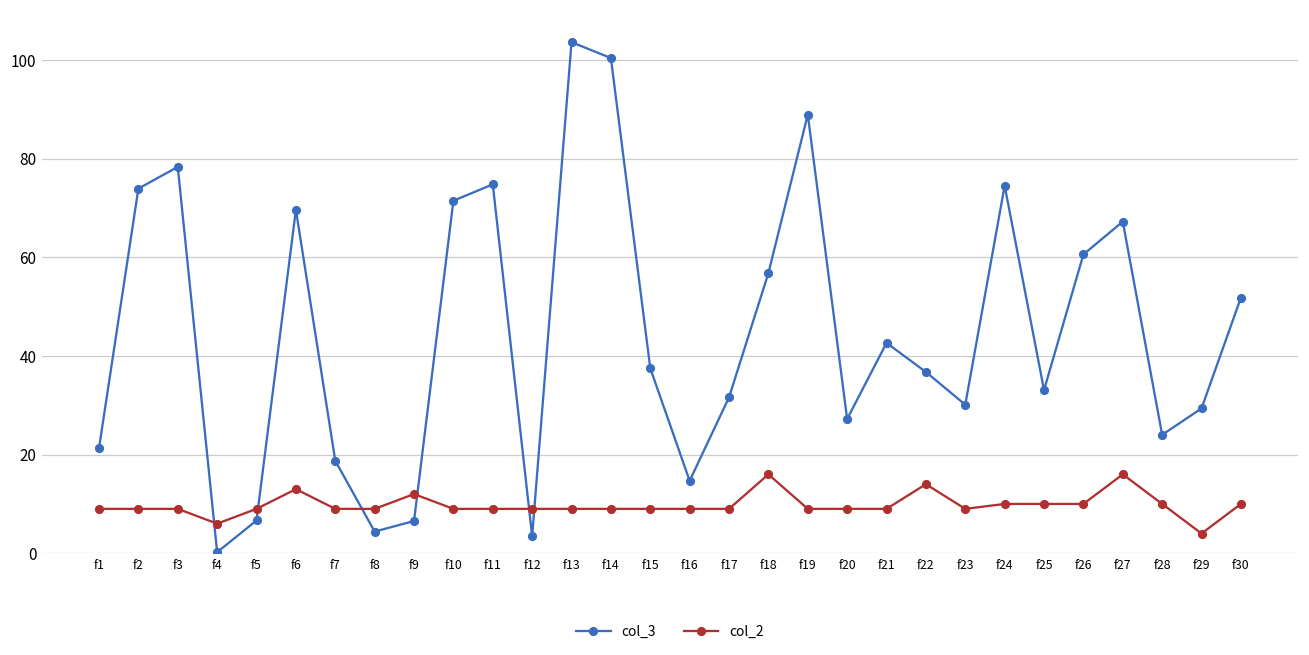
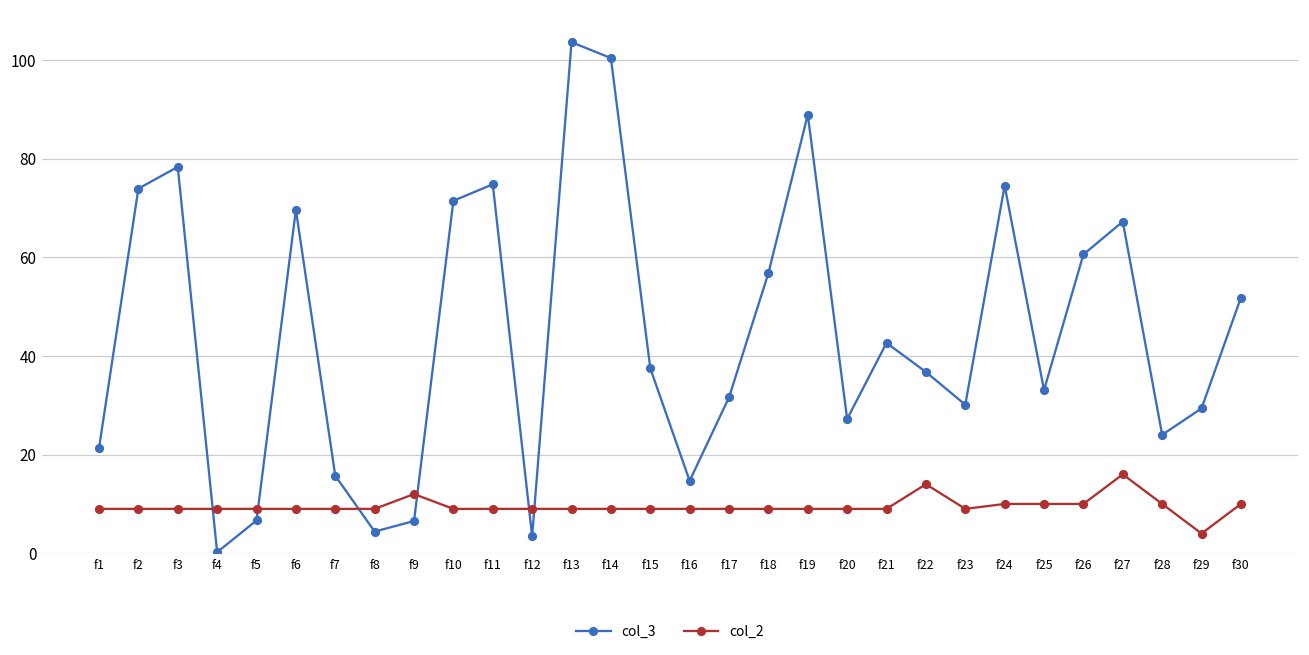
  {
    "col_3": {
      "f1": 21,
      "f2": 74,
      "f3": 78,
      "f4": 0,
      "f5": 7,
      "f6": 70,
-     "f7": 19,
+     "f7": 16,
      "f8": 4,
      "f9": 7,
      "f10": 71,
      "f11": 75,
      "f12": 3,
      "f13": 104,
      "f14": 100,
      "f15": 38,
      "f16": 15,
      "f17": 32,
      "f18": 57,
      "f19": 89,
      "f20": 27,
      "f21": 43,
      "f22": 37,
      "f23": 30,
      "f24": 75,
      "f25": 33,
      "f26": 61,
      "f27": 67,
      "f28": 24,
      "f29": 29,
      "f30": 52
    },
    "col_2": {
      "f1": 9,
      "f2": 9,
      "f3": 9,
-     "f4": 6,
+     "f4": 9,
      "f5": 9,
-     "f6": 13,
+     "f6": 9,
      "f7": 9,
      "f8": 9,
      "f9": 12,
      "f10": 9,
      "f11": 9,
      "f12": 9,
      "f13": 9,
      "f14": 9,
      "f15": 9,
      "f16": 9,
      "f17": 9,
-     "f18": 16,
+     "f18": 9,
      "f19": 9,
      "f20": 9,
      "f21": 9,
      "f22": 14,
      "f23": 9,
      "f24": 10,
      "f25": 10,
      "f26": 10,
      "f27": 16,
      "f28": 10,
      "f29": 4,
      "f30": 10
    }
  }
